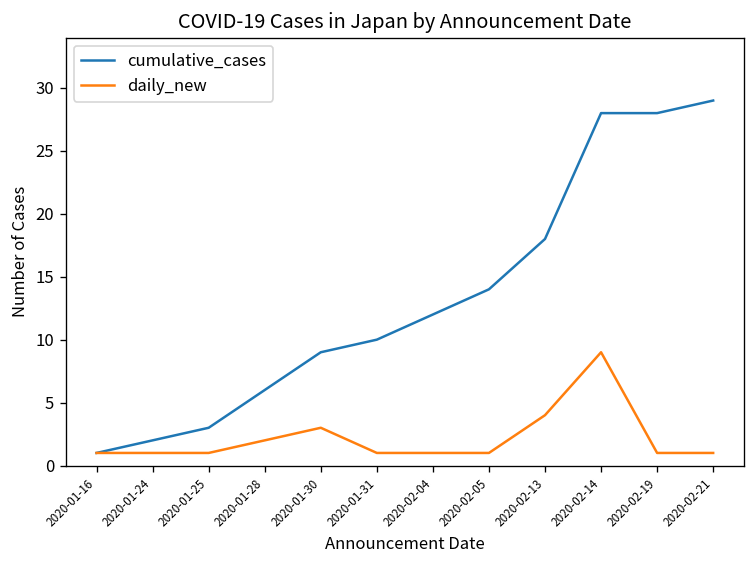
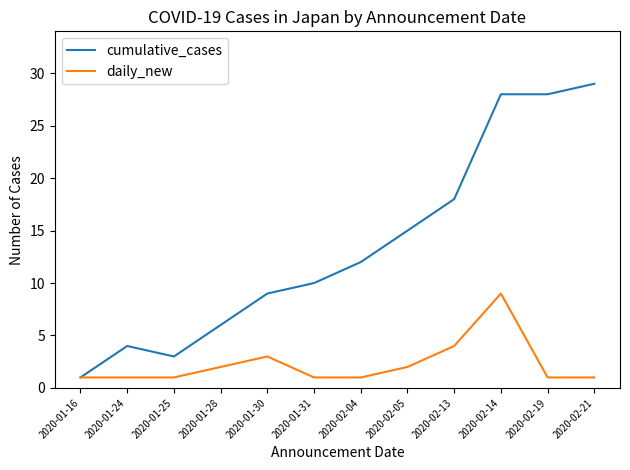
  {
    "cumulative_cases": {
-     "2020-01-24": 2,
+     "2020-01-24": 4,
      "2020-01-25": 3,
      "2020-01-28": 6,
      "2020-01-30": 9,
      "2020-01-31": 10,
      "2020-02-04": 12,
-     "2020-02-05": 14,
+     "2020-02-05": 15,
      "2020-02-13": 18,
      "2020-02-14": 28,
      "2020-02-19": 28,
      "2020-02-21": 29
    },
    "daily_new": {
      "2020-01-24": 1,
      "2020-01-25": 1,
      "2020-01-28": 2,
      "2020-01-30": 3,
      "2020-01-31": 1,
      "2020-02-04": 1,
-     "2020-02-05": 1,
+     "2020-02-05": 2,
      "2020-02-13": 4,
      "2020-02-14": 9,
      "2020-02-19": 1,
      "2020-02-21": 1
    }
  }
